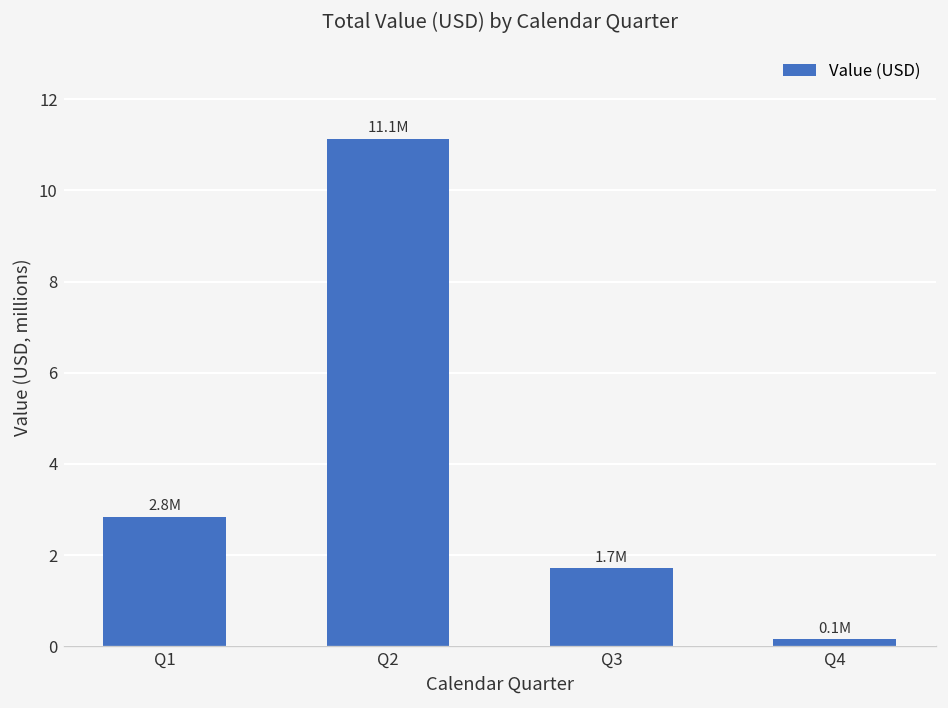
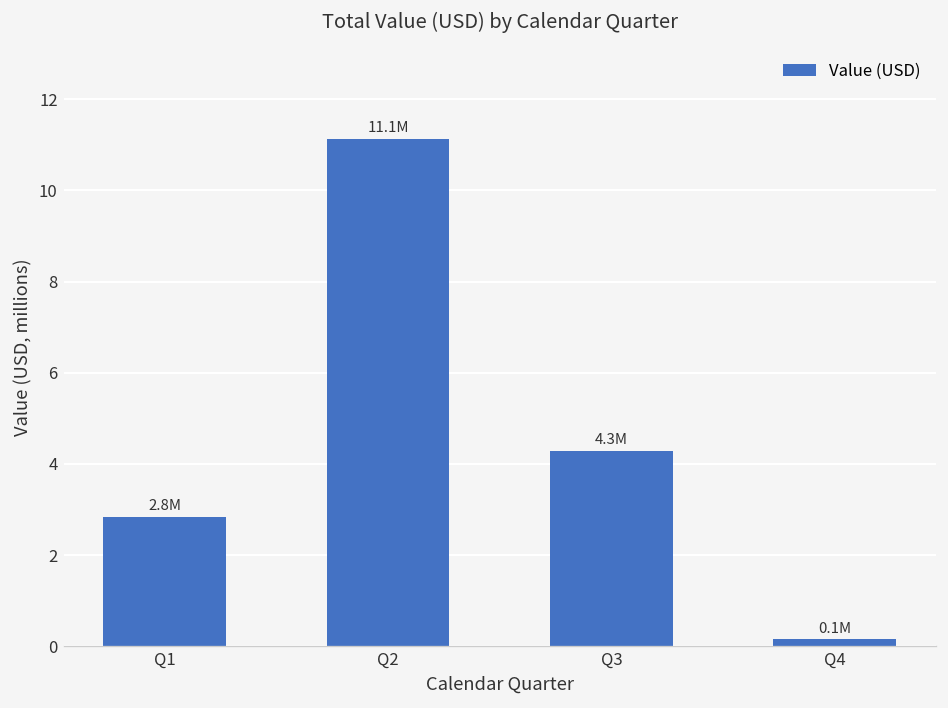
  {
    "Q1": "2.8M",
    "Q2": "11.1M",
-   "Q3": "1.7M",
+   "Q3": "4.3M",
    "Q4": "0.1M"
  }
